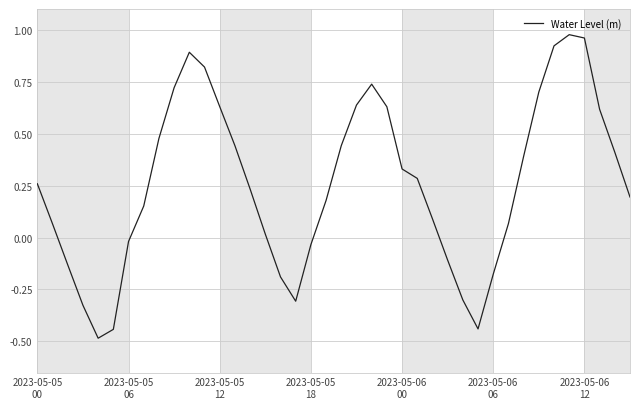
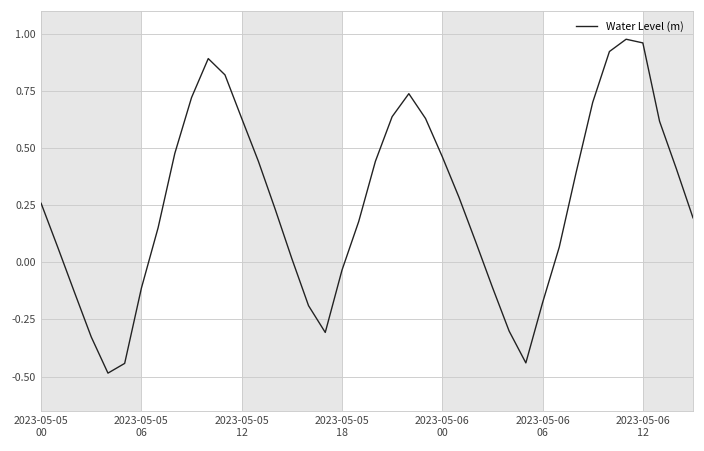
  {
    "2023-05-05 00": 0.26,
-   "2023-05-05 06": -0.02,
+   "2023-05-05 06": -0.11,
    "2023-05-05 12": 0.63,
    "2023-05-05 18": -0.03,
-   "2023-05-06 00": 0.33,
+   "2023-05-06 00": 0.46,
    "2023-05-06 06": -0.18,
    "2023-05-06 12": 0.96
  }
